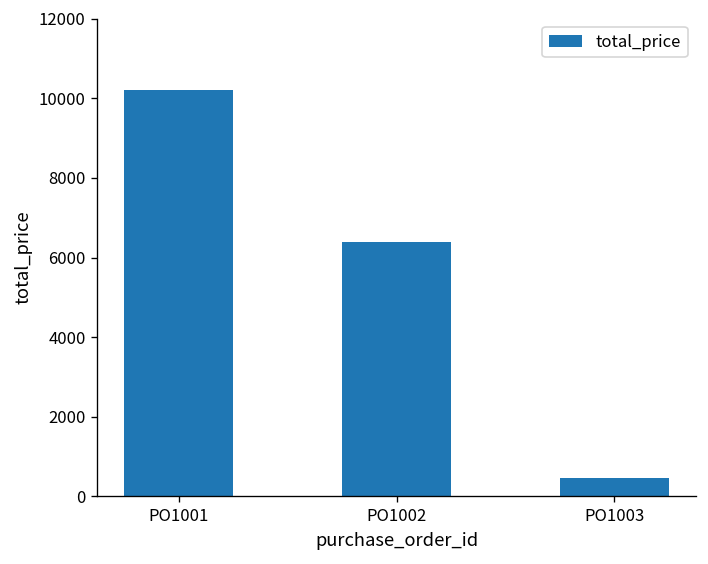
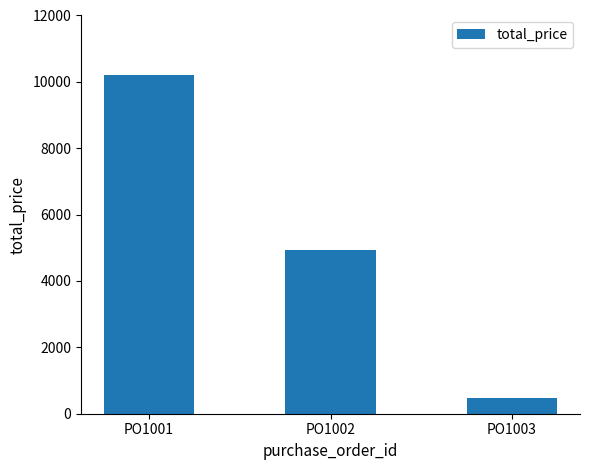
  {
    "PO1001": 10200,
-   "PO1002": 6400,
+   "PO1002": 4900,
    "PO1003": 500
  }
